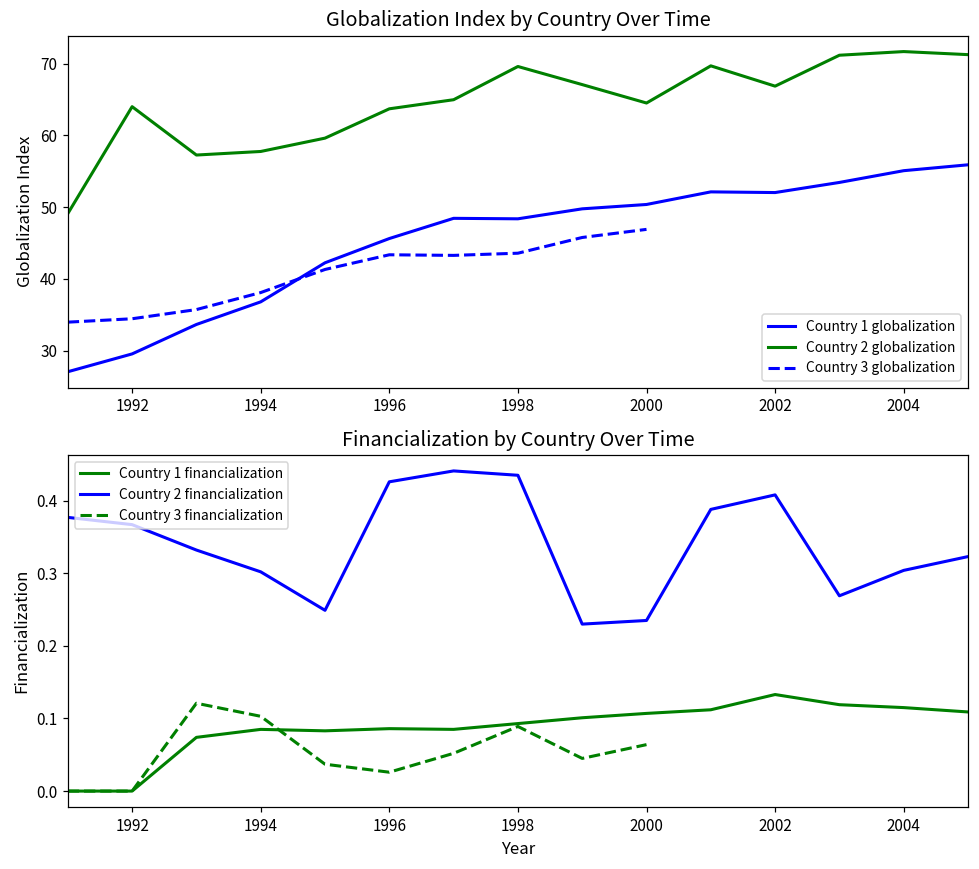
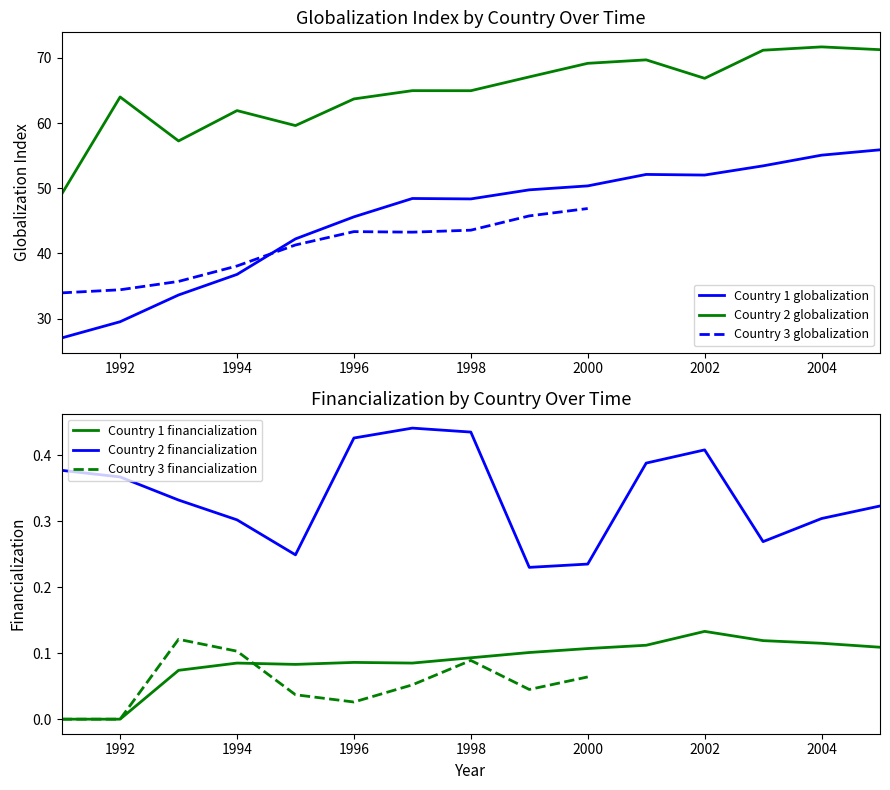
  {
    "Globalization Index by Country Over Time": {
      "Country 2 globalization": {
        "1992": 64,
-       "1994": 58,
+       "1994": 62,
        "1996": 64,
-       "1998": 70,
-       "2000": 65,
+       "1998": 65,
+       "2000": 69,
        "2002": 67,
        "2004": 72
      }
    },
    "Financialization by Country Over Time": {
      "Country 2 financialization": {
        "1994": 0.30,
        "1996": 0.43,
        "1998": 0.44,
        "2000": 0.24,
        "2002": 0.41,
        "2004": 0.30
      }
    }
  }
